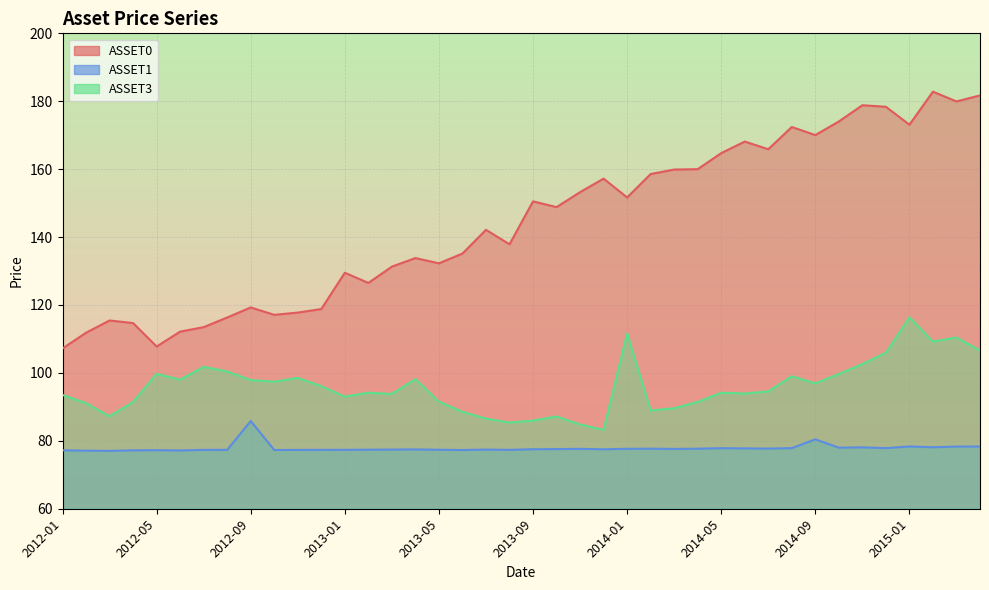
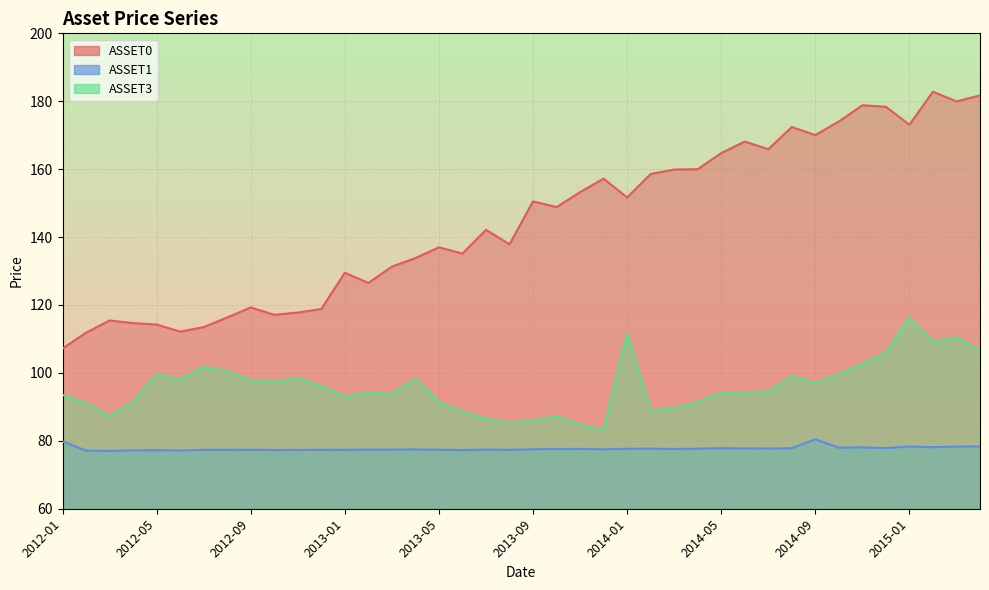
  {
    "ASSET0": {
      "2012-01": 107,
-     "2012-05": 108,
+     "2012-05": 114,
      "2012-09": 119,
      "2013-01": 130,
-     "2013-05": 132,
+     "2013-05": 137,
      "2013-09": 151,
      "2014-01": 152,
      "2014-05": 165,
      "2014-09": 170,
      "2015-01": 173
    },
    "ASSET1": {
-     "2012-01": 77,
+     "2012-01": 80,
      "2012-05": 77,
-     "2012-09": 86,
+     "2012-09": 77,
      "2013-01": 77,
      "2013-05": 77,
      "2013-09": 78,
      "2014-01": 78,
      "2014-05": 78,
      "2014-09": 80,
      "2015-01": 78
    },
    "ASSET3": {
      "2012-01": 94,
      "2012-05": 100,
      "2012-09": 98,
      "2013-01": 93,
      "2013-05": 92,
      "2013-09": 86,
      "2014-01": 112,
      "2014-05": 94,
      "2014-09": 97,
      "2015-01": 116
    }
  }
